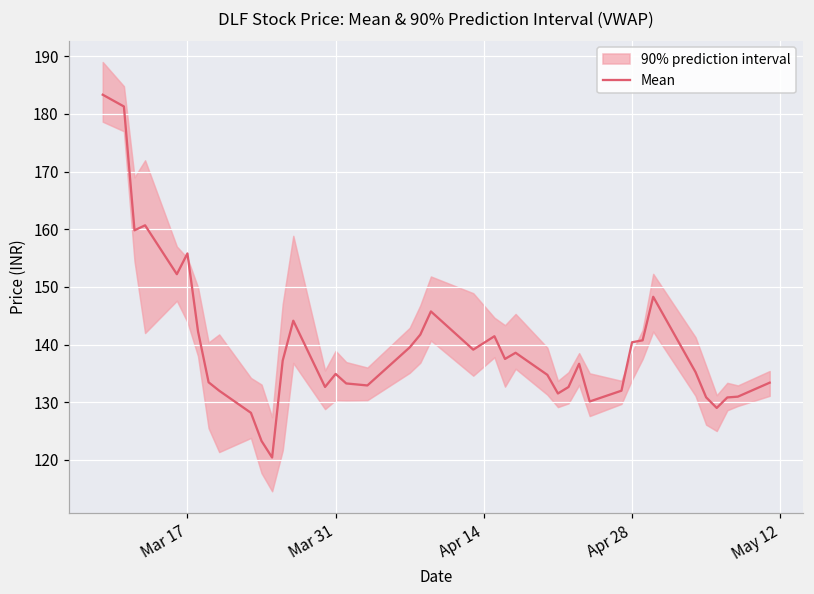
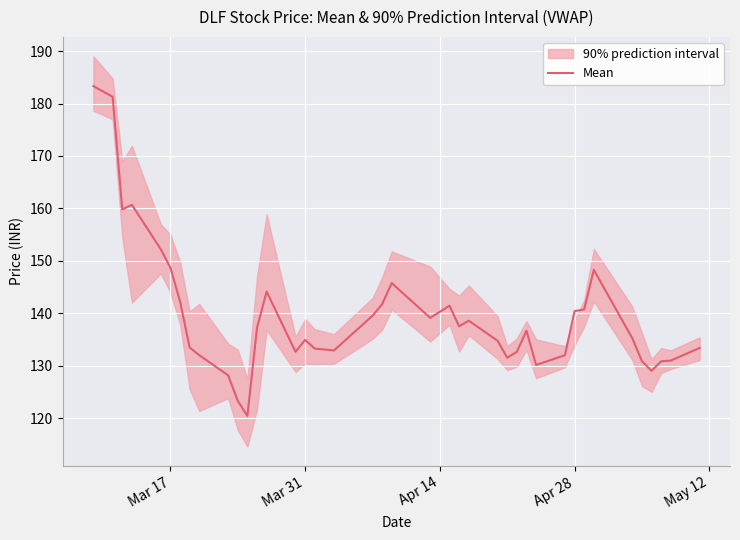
  {
    "Mean": {
-     "Mar 17": 156,
+     "Mar 17": 149,
      "Mar 31": 135,
      "Apr 28": 140
    }
  }
